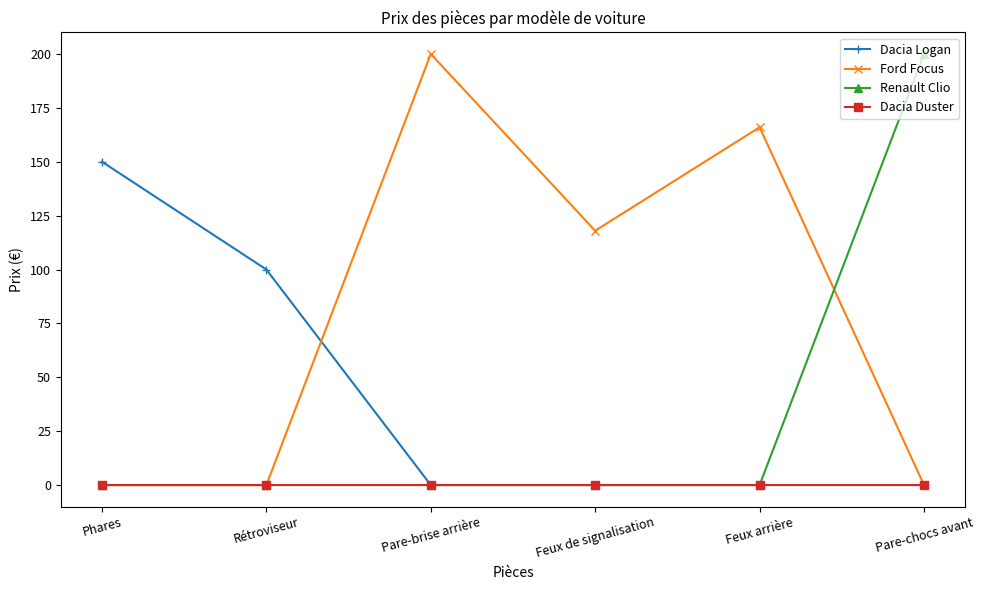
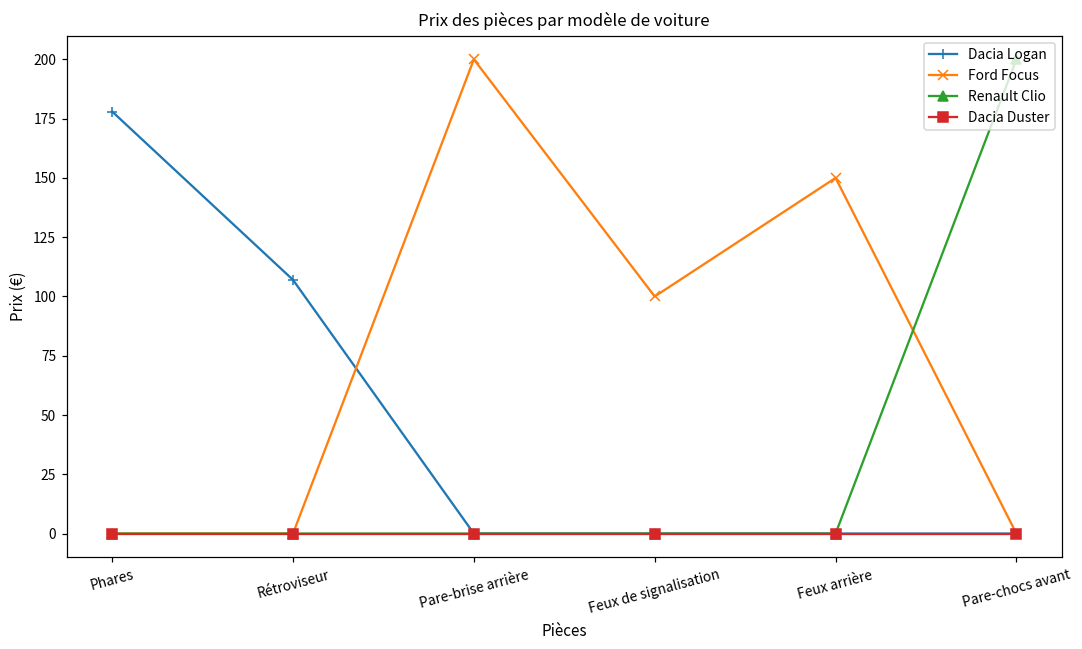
  {
    "Dacia Logan": {
-     "Phares": 150,
-     "Rétroviseur": 100
+     "Phares": 178,
+     "Rétroviseur": 107
    },
    "Ford Focus": {
      "Pare-brise arrière": 200,
-     "Feux de signalisation": 118,
-     "Feux arrière": 166
+     "Feux de signalisation": 100,
+     "Feux arrière": 150
    }
  }
